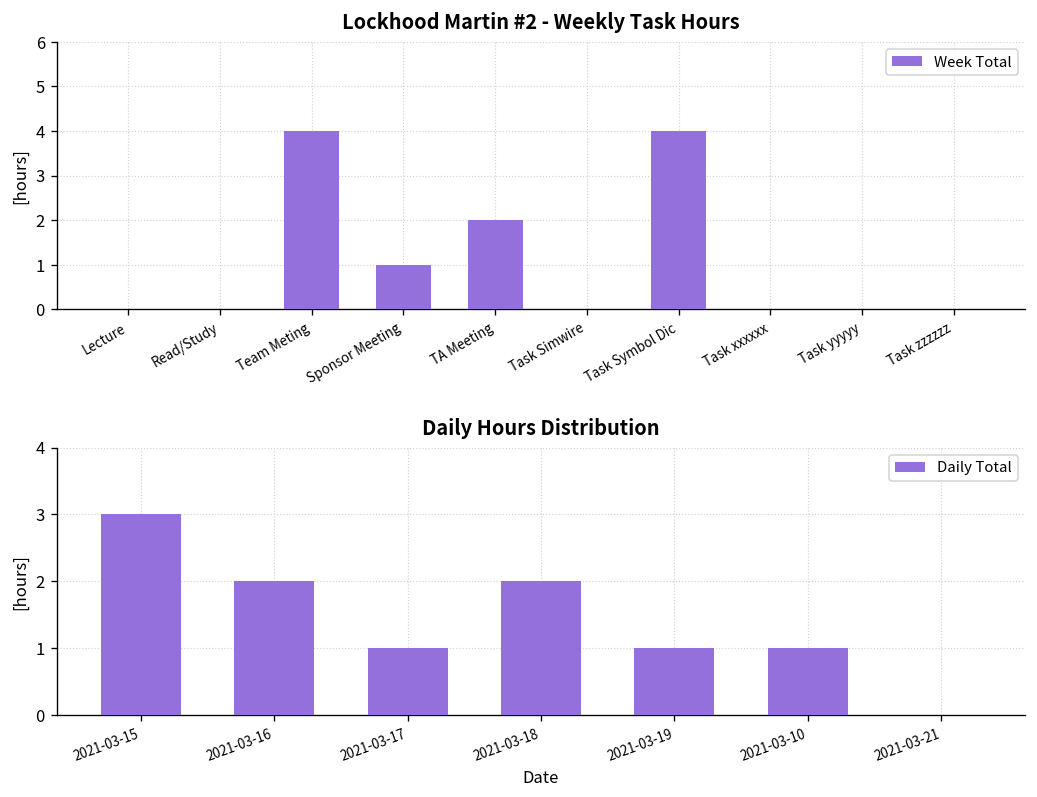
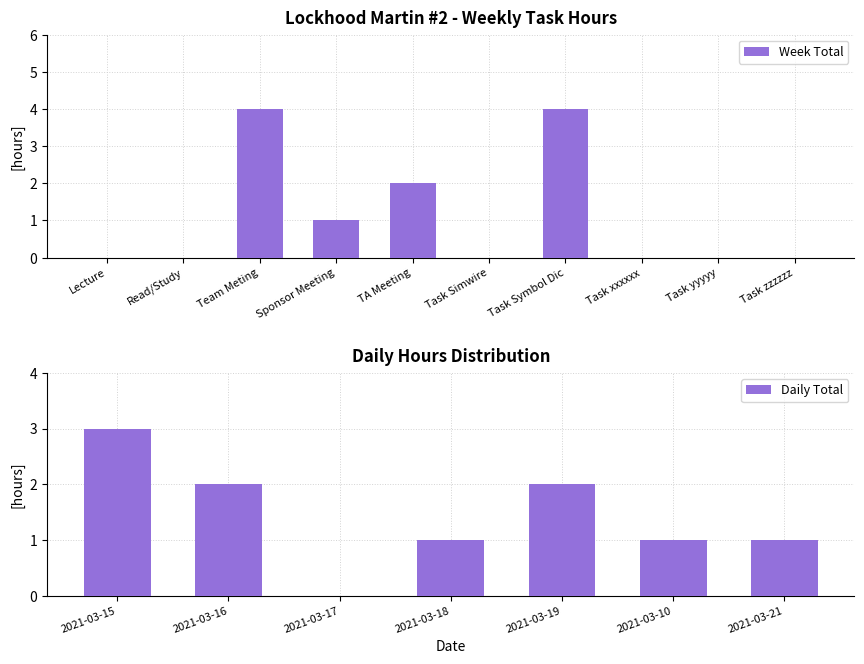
  {
    "Lockhood Martin #2 - Weekly Task Hours": {
      "Lecture": 0.0,
      "Read/Study": 0.0,
      "Team Meting": 4.0,
      "Sponsor Meeting": 1.0,
      "TA Meeting": 2.0,
      "Task Simwire": 0.0,
      "Task Symbol Dic": 4.0,
      "Task xxxxxx": 0.0,
      "Task yyyyy": 0.0,
      "Task zzzzzz": 0.0
    },
    "Daily Hours Distribution": {
      "2021-03-15": 3,
      "2021-03-16": 2,
-     "2021-03-17": 1,
-     "2021-03-18": 2,
-     "2021-03-19": 1,
+     "2021-03-17": 0,
+     "2021-03-18": 1,
+     "2021-03-19": 2,
      "2021-03-10": 1,
-     "2021-03-21": 0
+     "2021-03-21": 1
    }
  }
